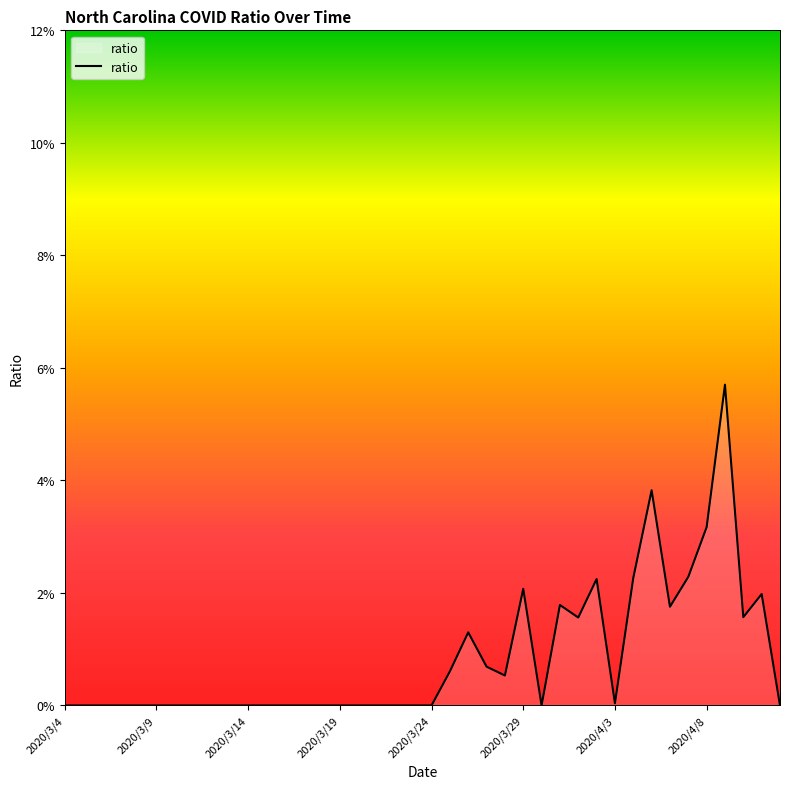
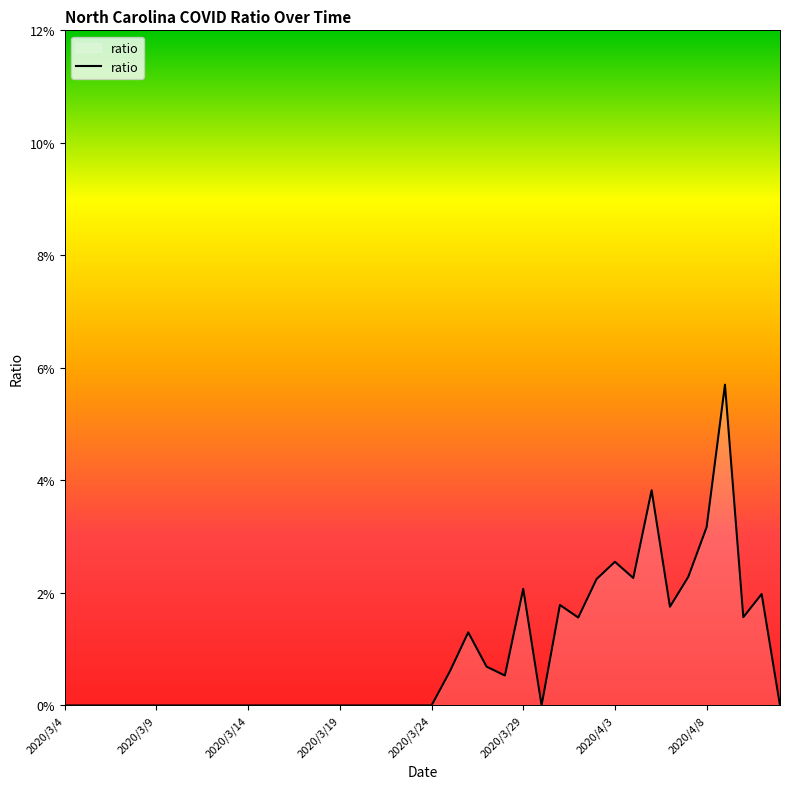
  {
    "2020/3/4": "0.0%",
    "2020/3/9": "0.0%",
    "2020/3/14": "0.0%",
    "2020/3/19": "0.0%",
    "2020/3/24": "0.0%",
    "2020/3/29": "2.1%",
-   "2020/4/3": "0.0%",
+   "2020/4/3": "2.6%",
    "2020/4/8": "3.2%"
  }
